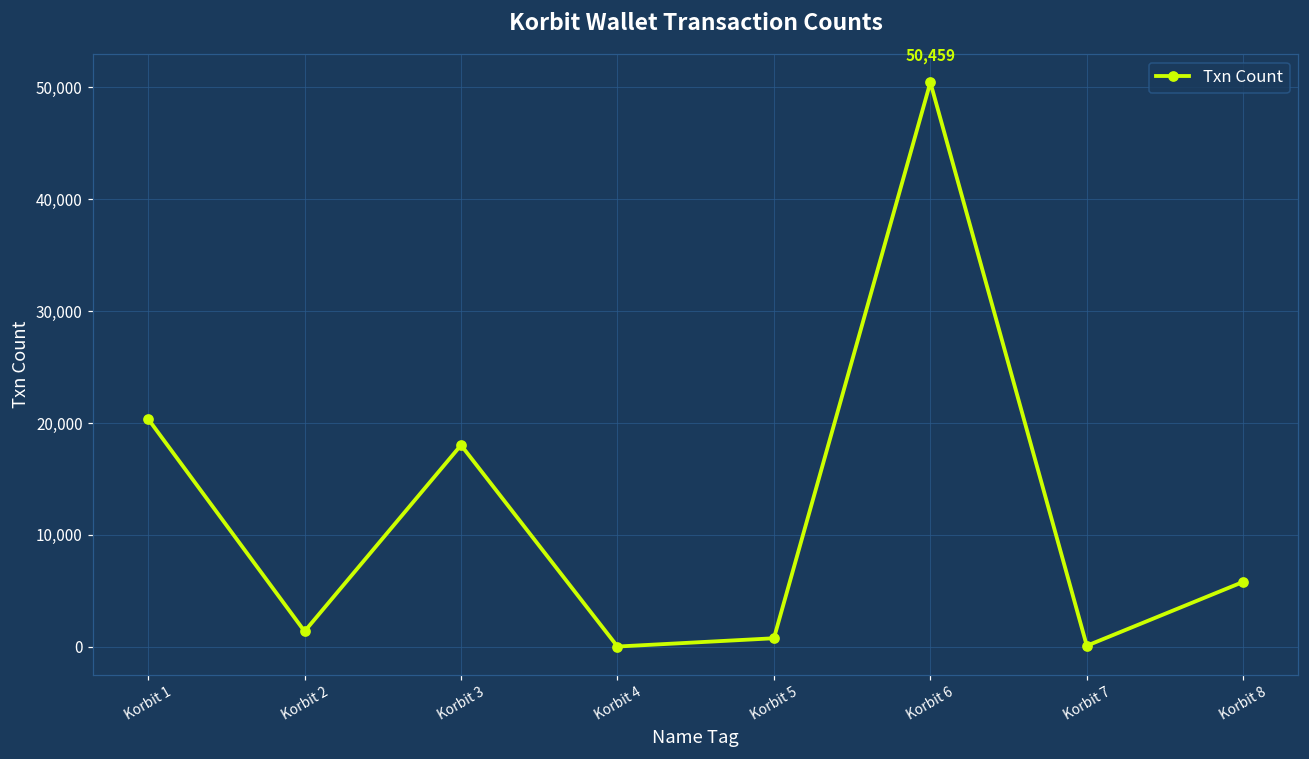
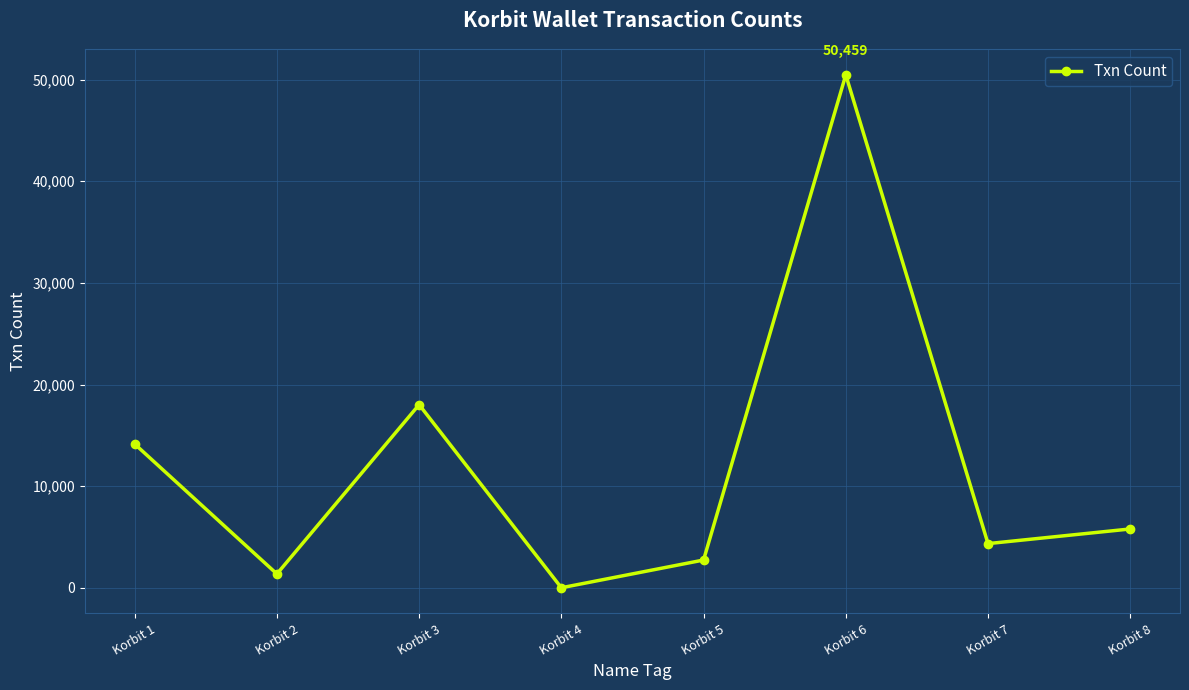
  {
-   "Korbit 1": "20,400",
+   "Korbit 1": "14,200",
    "Korbit 2": "1,400",
    "Korbit 3": "18,000",
    "Korbit 4": "0",
-   "Korbit 5": "800",
-   "Korbit 7": "100",
+   "Korbit 5": "2,700",
+   "Korbit 7": "4,400",
    "Korbit 8": "5,800"
  }
